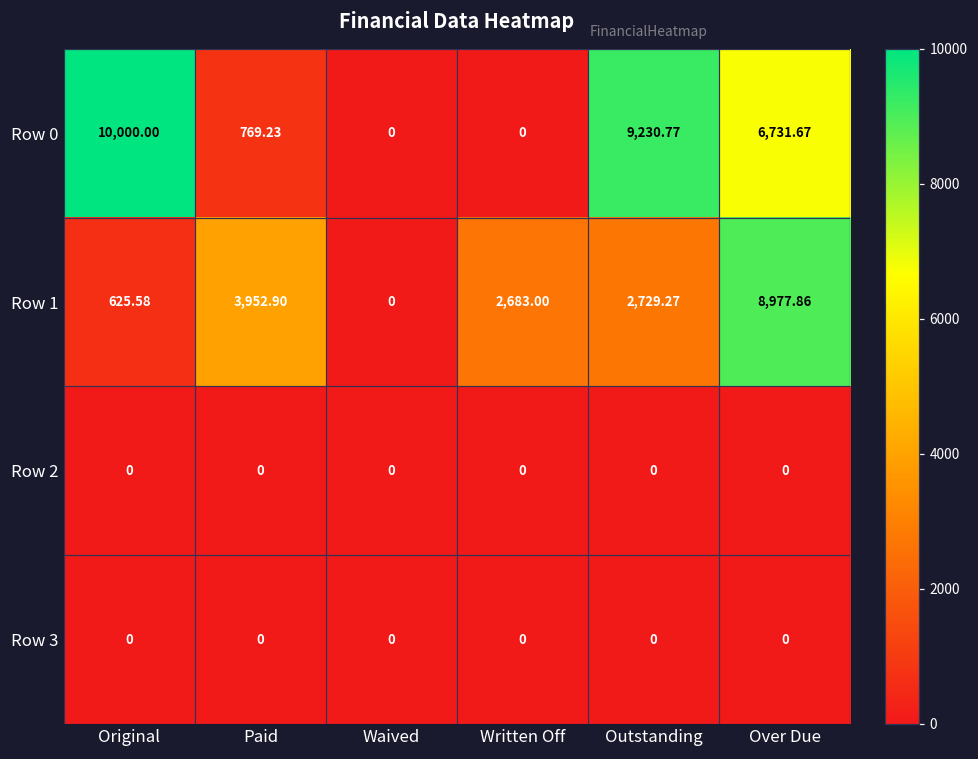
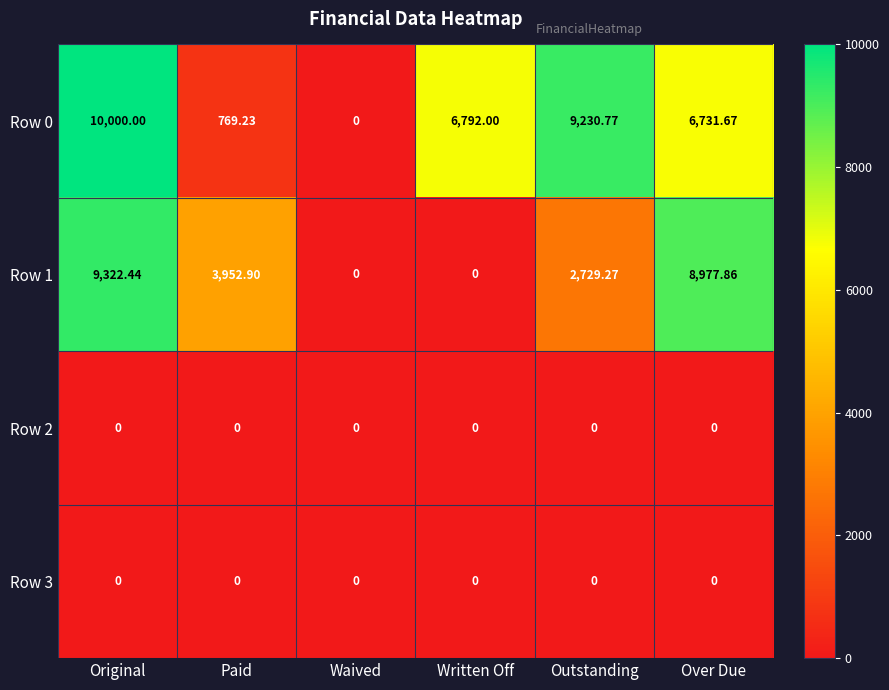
  {
    "Row 0": {
      "Original": "10,000.00",
      "Paid": "769.23",
      "Waived": "0",
-     "Written Off": "0",
+     "Written Off": "6,792.00",
      "Outstanding": "9,230.77",
      "Over Due": "6,731.67"
    },
    "Row 1": {
-     "Original": "625.58",
+     "Original": "9,322.44",
      "Paid": "3,952.90",
      "Waived": "0",
-     "Written Off": "2,683.00",
+     "Written Off": "0",
      "Outstanding": "2,729.27",
      "Over Due": "8,977.86"
    },
    "Row 2": {
      "Original": "0",
      "Paid": "0",
      "Waived": "0",
      "Written Off": "0",
      "Outstanding": "0",
      "Over Due": "0"
    },
    "Row 3": {
      "Original": "0",
      "Paid": "0",
      "Waived": "0",
      "Written Off": "0",
      "Outstanding": "0",
      "Over Due": "0"
    }
  }
